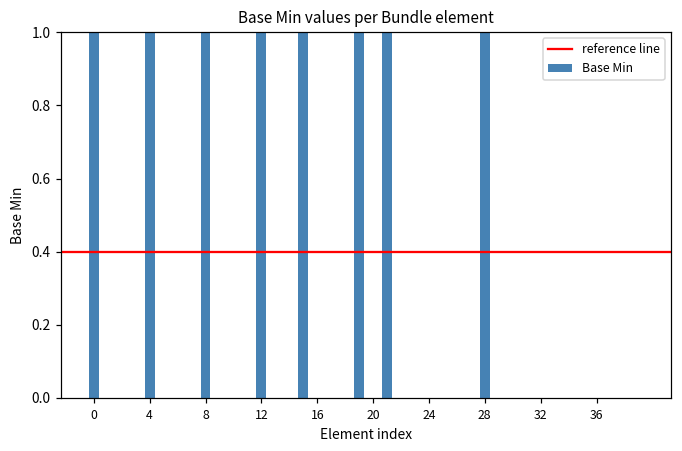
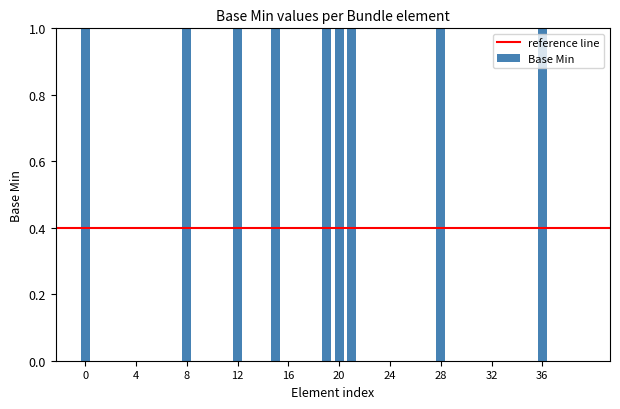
  {
    "0": 1,
-   "4": 1,
+   "4": 0,
    "8": 1,
    "12": 1,
    "16": 0,
-   "20": 0,
+   "20": 1,
    "24": 0,
    "28": 1,
    "32": 0,
-   "36": 0
+   "36": 1
  }
